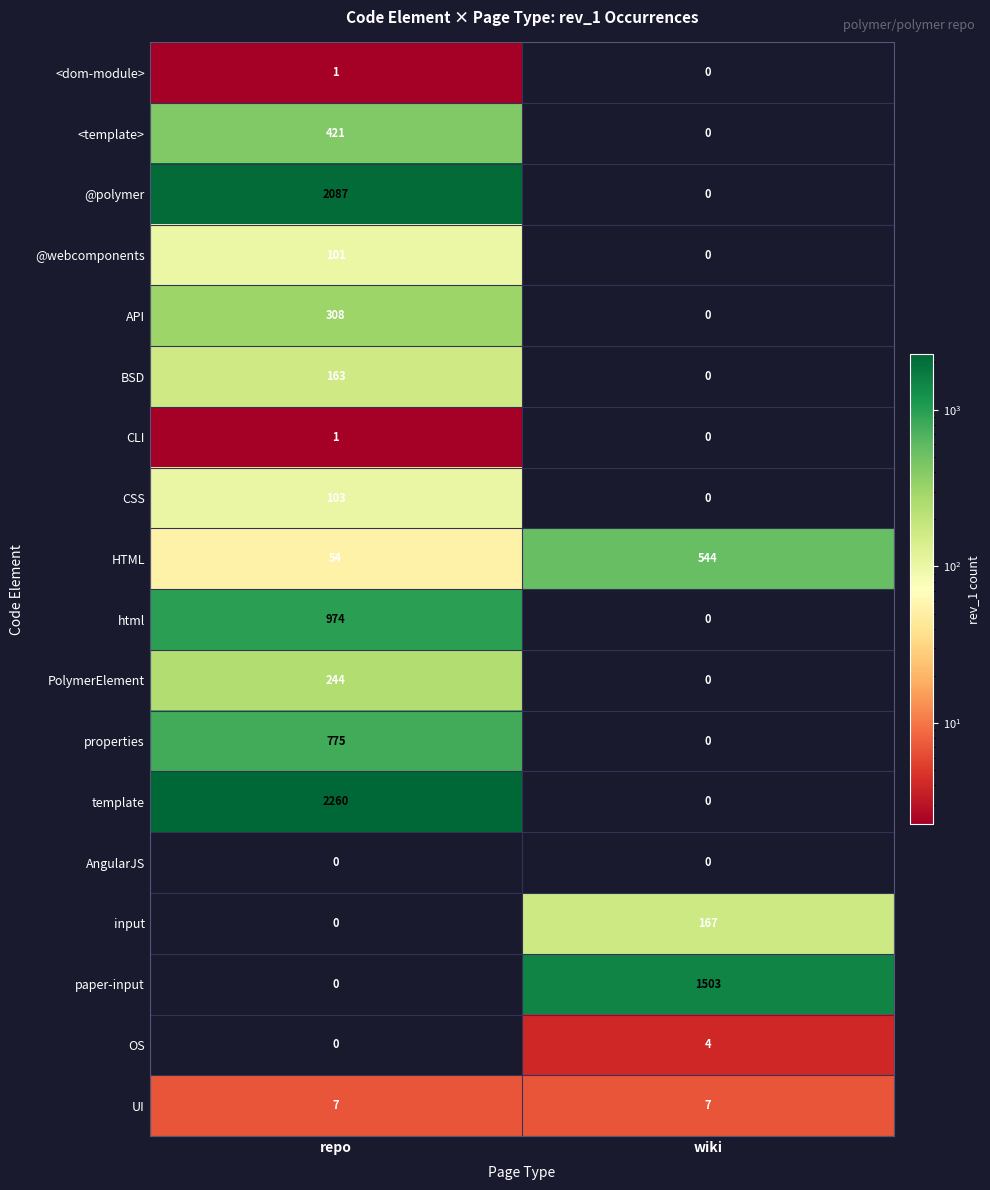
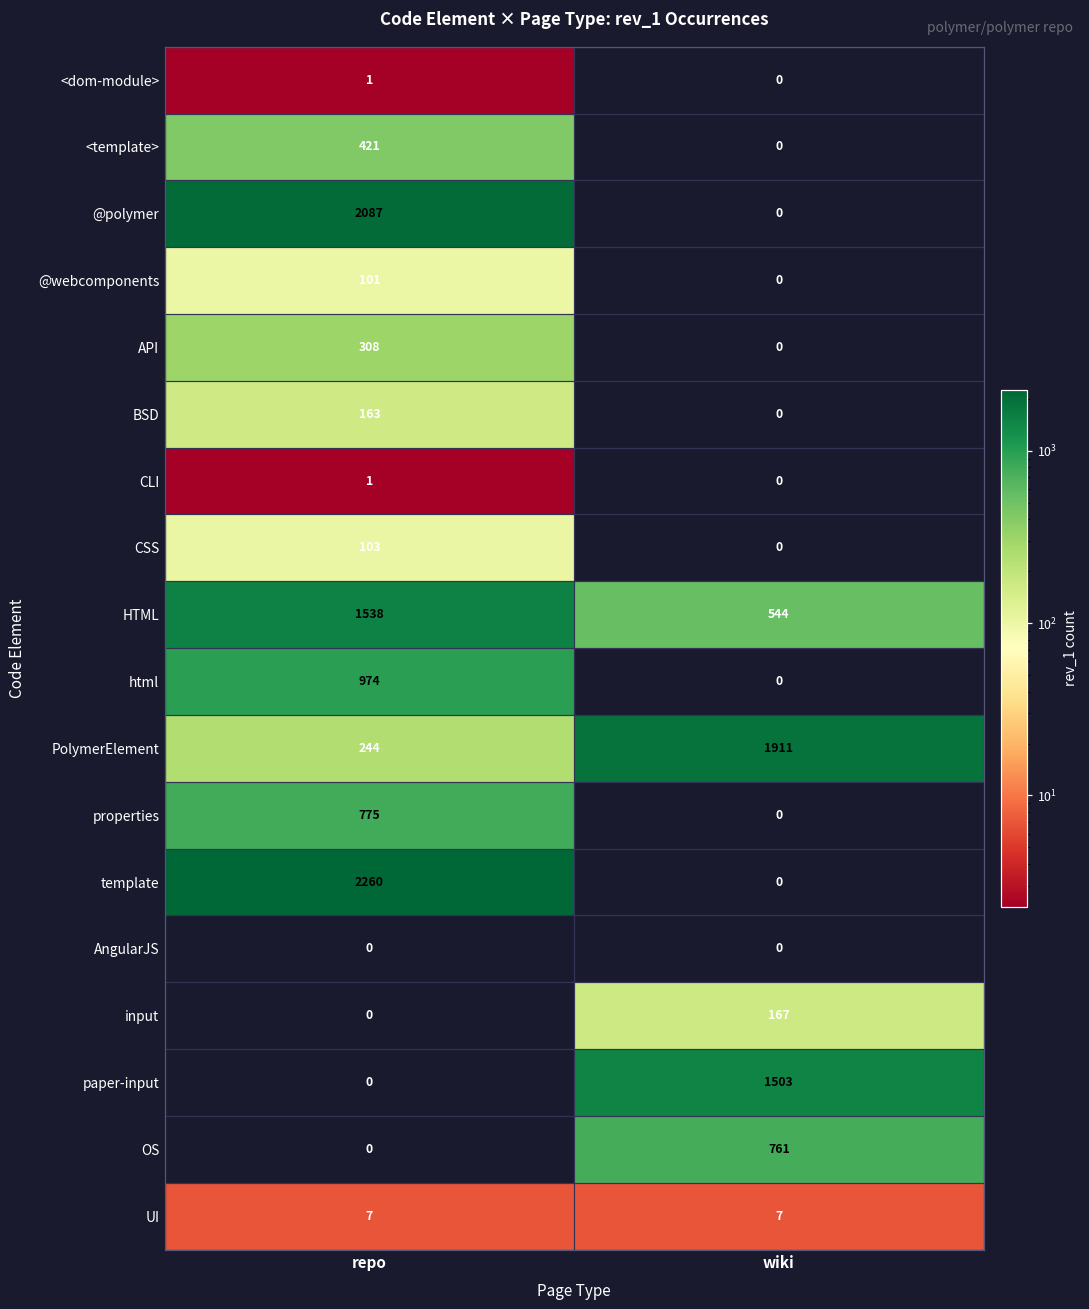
  {
    "<dom-module>": {
      "repo": 1,
      "wiki": 0
    },
    "<template>": {
      "repo": 421,
      "wiki": 0
    },
    "@polymer": {
      "repo": 2087,
      "wiki": 0
    },
    "@webcomponents": {
      "repo": 101,
      "wiki": 0
    },
    "API": {
      "repo": 308,
      "wiki": 0
    },
    "BSD": {
      "repo": 163,
      "wiki": 0
    },
    "CLI": {
      "repo": 1,
      "wiki": 0
    },
    "CSS": {
      "repo": 103,
      "wiki": 0
    },
    "HTML": {
-     "repo": 54,
+     "repo": 1538,
      "wiki": 544
    },
    "html": {
      "repo": 974,
      "wiki": 0
    },
    "PolymerElement": {
      "repo": 244,
-     "wiki": 0
+     "wiki": 1911
    },
    "properties": {
      "repo": 775,
      "wiki": 0
    },
    "template": {
      "repo": 2260,
      "wiki": 0
    },
    "AngularJS": {
      "repo": 0,
      "wiki": 0
    },
    "input": {
      "repo": 0,
      "wiki": 167
    },
    "paper-input": {
      "repo": 0,
      "wiki": 1503
    },
    "OS": {
      "repo": 0,
-     "wiki": 4
+     "wiki": 761
    },
    "UI": {
      "repo": 7,
      "wiki": 7
    }
  }
